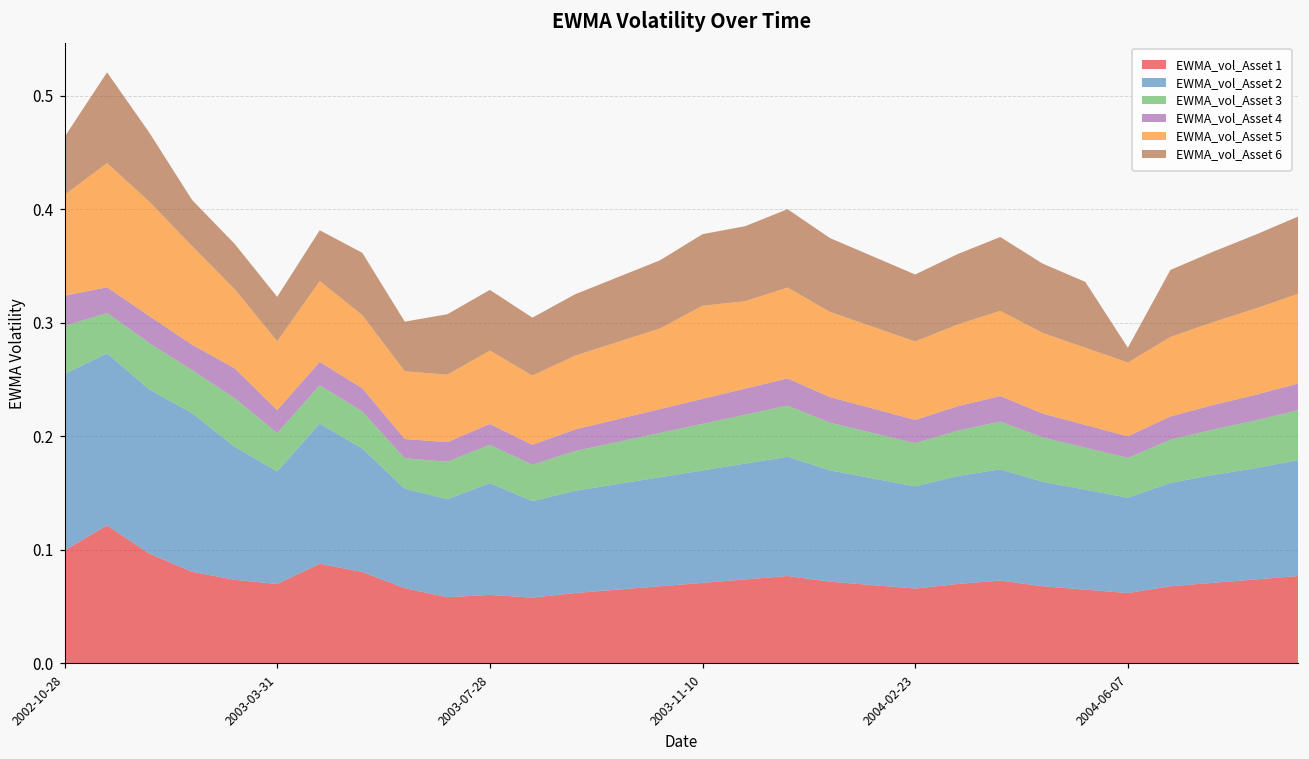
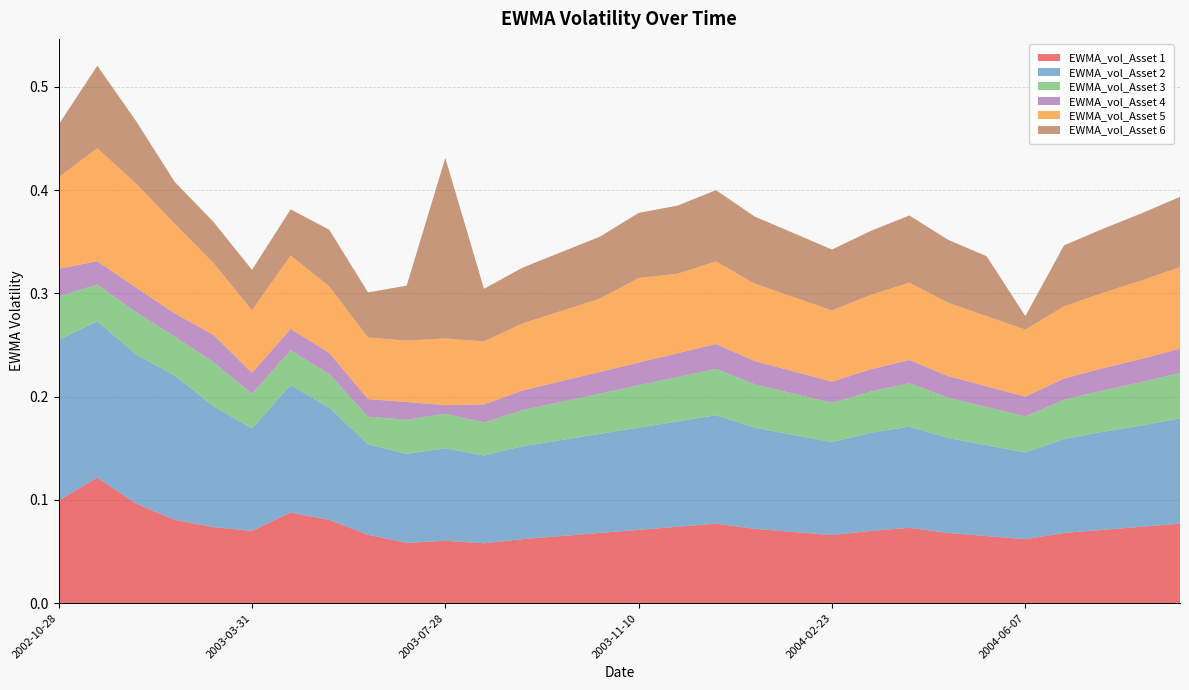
  {
    "EWMA_vol_Asset 1": {
      "2002-10-28": 0.100,
      "2003-03-31": 0.070,
      "2003-07-28": 0.060,
      "2003-11-10": 0.071,
      "2004-02-23": 0.066,
      "2004-06-07": 0.062
    },
    "EWMA_vol_Asset 2": {
      "2002-10-28": 0.155,
      "2003-03-31": 0.099,
-     "2003-07-28": 0.098,
+     "2003-07-28": 0.089,
      "2003-11-10": 0.099,
      "2004-02-23": 0.090,
      "2004-06-07": 0.084
    },
    "EWMA_vol_Asset 3": {
      "2002-10-28": 0.042,
      "2003-03-31": 0.034,
      "2003-07-28": 0.034,
      "2003-11-10": 0.041,
      "2004-02-23": 0.038,
      "2004-06-07": 0.035
    },
    "EWMA_vol_Asset 4": {
      "2002-10-28": 0.027,
      "2003-03-31": 0.020,
-     "2003-07-28": 0.018,
+     "2003-07-28": 0.008,
      "2003-11-10": 0.022,
      "2004-02-23": 0.020,
      "2004-06-07": 0.019
    },
    "EWMA_vol_Asset 5": {
      "2002-10-28": 0.089,
      "2003-03-31": 0.061,
      "2003-07-28": 0.065,
      "2003-11-10": 0.082,
      "2004-02-23": 0.069,
      "2004-06-07": 0.065
    },
    "EWMA_vol_Asset 6": {
      "2002-10-28": 0.051,
      "2003-03-31": 0.039,
-     "2003-07-28": 0.053,
+     "2003-07-28": 0.175,
      "2003-11-10": 0.063,
      "2004-02-23": 0.059,
      "2004-06-07": 0.013
    }
  }
